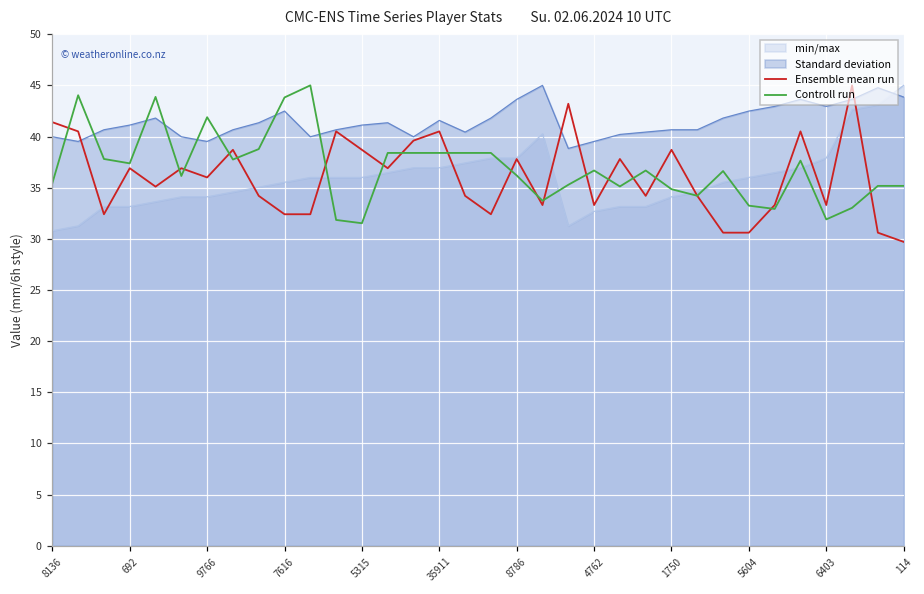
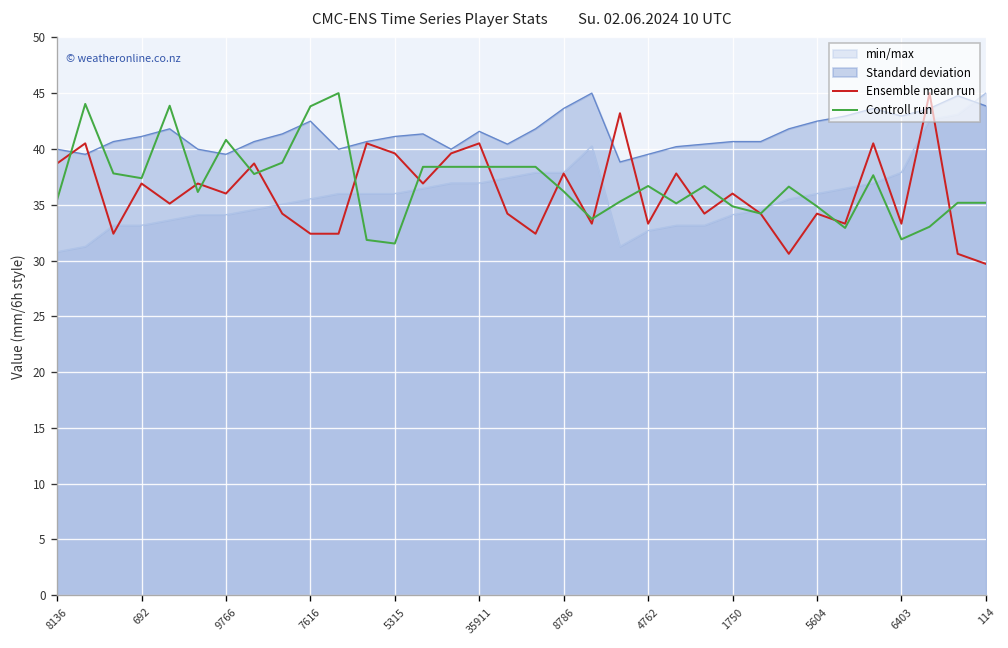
  {
    "Ensemble mean run": {
-     "8136": 41,
+     "8136": 39,
      "692": 37,
      "9766": 36,
      "7616": 32,
-     "5315": 39,
+     "5315": 40,
      "35911": 41,
      "4762": 33,
-     "1750": 39,
-     "5604": 31,
+     "1750": 36,
+     "5604": 34,
      "6403": 33,
      "114": 30
    },
    "Controll run": {
      "8136": 35,
      "692": 37,
-     "9766": 42,
+     "9766": 41,
      "7616": 44,
      "5315": 32,
      "35911": 38,
      "8786": 36,
      "4762": 37,
      "1750": 35,
-     "5604": 33,
+     "5604": 35,
      "6403": 32,
      "114": 35
    }
  }
